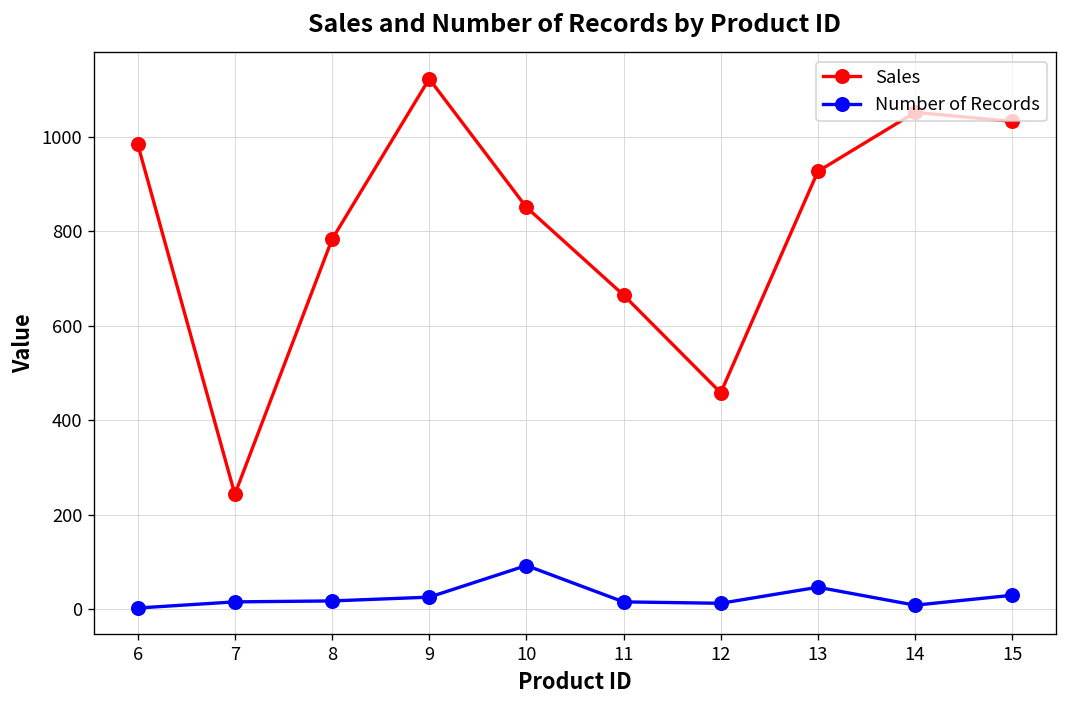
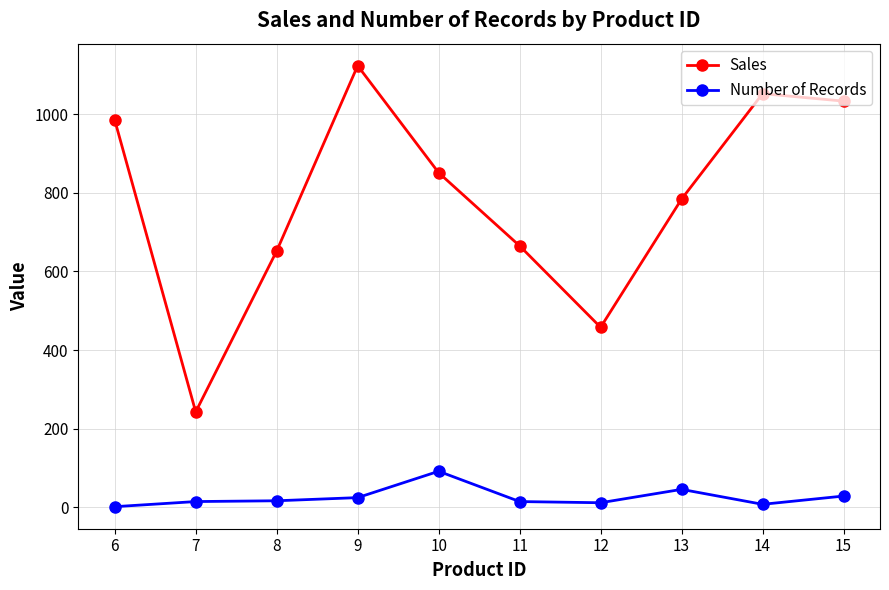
  {
    "Sales": {
      "6": 990,
      "7": 240,
-     "8": 780,
+     "8": 650,
      "9": 1120,
      "10": 850,
      "11": 670,
      "12": 460,
-     "13": 930
+     "13": 780
    },
    "Number of Records": {
      "6": 0,
      "7": 20,
      "8": 20,
      "9": 30,
      "10": 90,
      "11": 20,
      "12": 10,
      "13": 50,
      "14": 10,
      "15": 30
    }
  }
